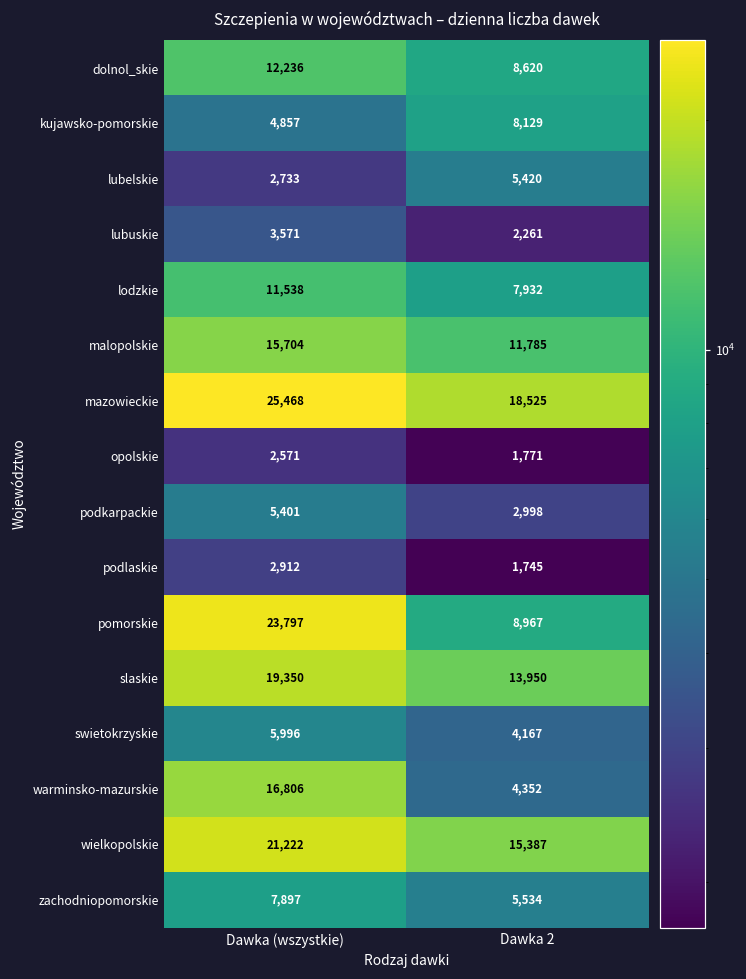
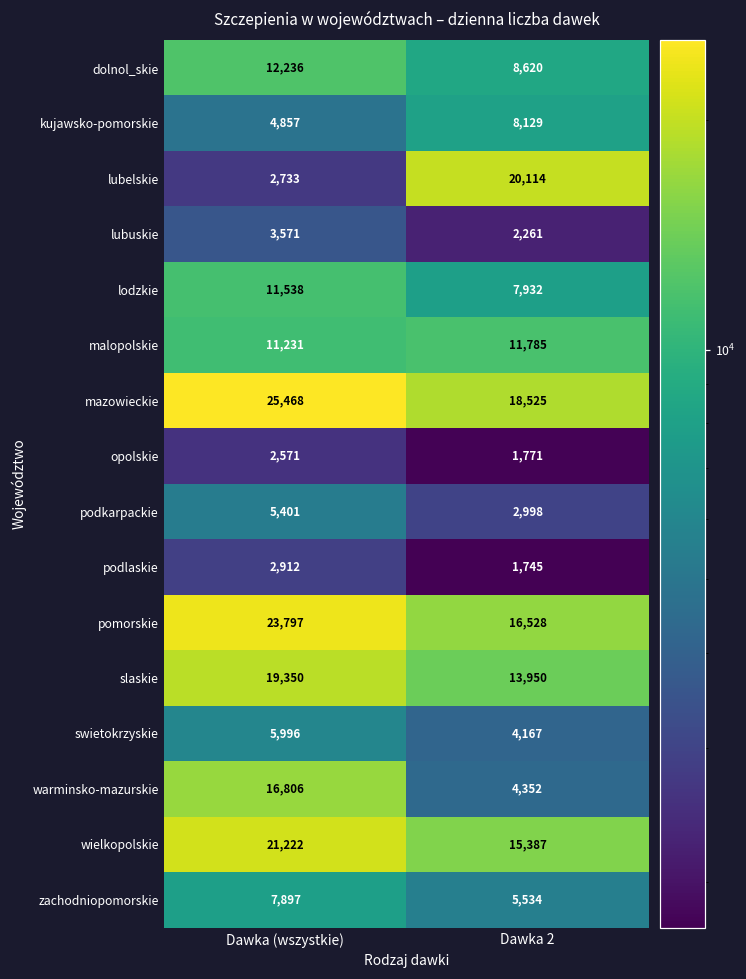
  {
    "dolnol_skie": {
      "Dawka (wszystkie)": "12,236",
      "Dawka 2": "8,620"
    },
    "kujawsko-pomorskie": {
      "Dawka (wszystkie)": "4,857",
      "Dawka 2": "8,129"
    },
    "lubelskie": {
      "Dawka (wszystkie)": "2,733",
-     "Dawka 2": "5,420"
+     "Dawka 2": "20,114"
    },
    "lubuskie": {
      "Dawka (wszystkie)": "3,571",
      "Dawka 2": "2,261"
    },
    "lodzkie": {
      "Dawka (wszystkie)": "11,538",
      "Dawka 2": "7,932"
    },
    "malopolskie": {
-     "Dawka (wszystkie)": "15,704",
+     "Dawka (wszystkie)": "11,231",
      "Dawka 2": "11,785"
    },
    "mazowieckie": {
      "Dawka (wszystkie)": "25,468",
      "Dawka 2": "18,525"
    },
    "opolskie": {
      "Dawka (wszystkie)": "2,571",
      "Dawka 2": "1,771"
    },
    "podkarpackie": {
      "Dawka (wszystkie)": "5,401",
      "Dawka 2": "2,998"
    },
    "podlaskie": {
      "Dawka (wszystkie)": "2,912",
      "Dawka 2": "1,745"
    },
    "pomorskie": {
      "Dawka (wszystkie)": "23,797",
-     "Dawka 2": "8,967"
+     "Dawka 2": "16,528"
    },
    "slaskie": {
      "Dawka (wszystkie)": "19,350",
      "Dawka 2": "13,950"
    },
    "swietokrzyskie": {
      "Dawka (wszystkie)": "5,996",
      "Dawka 2": "4,167"
    },
    "warminsko-mazurskie": {
      "Dawka (wszystkie)": "16,806",
      "Dawka 2": "4,352"
    },
    "wielkopolskie": {
      "Dawka (wszystkie)": "21,222",
      "Dawka 2": "15,387"
    },
    "zachodniopomorskie": {
      "Dawka (wszystkie)": "7,897",
      "Dawka 2": "5,534"
    }
  }
